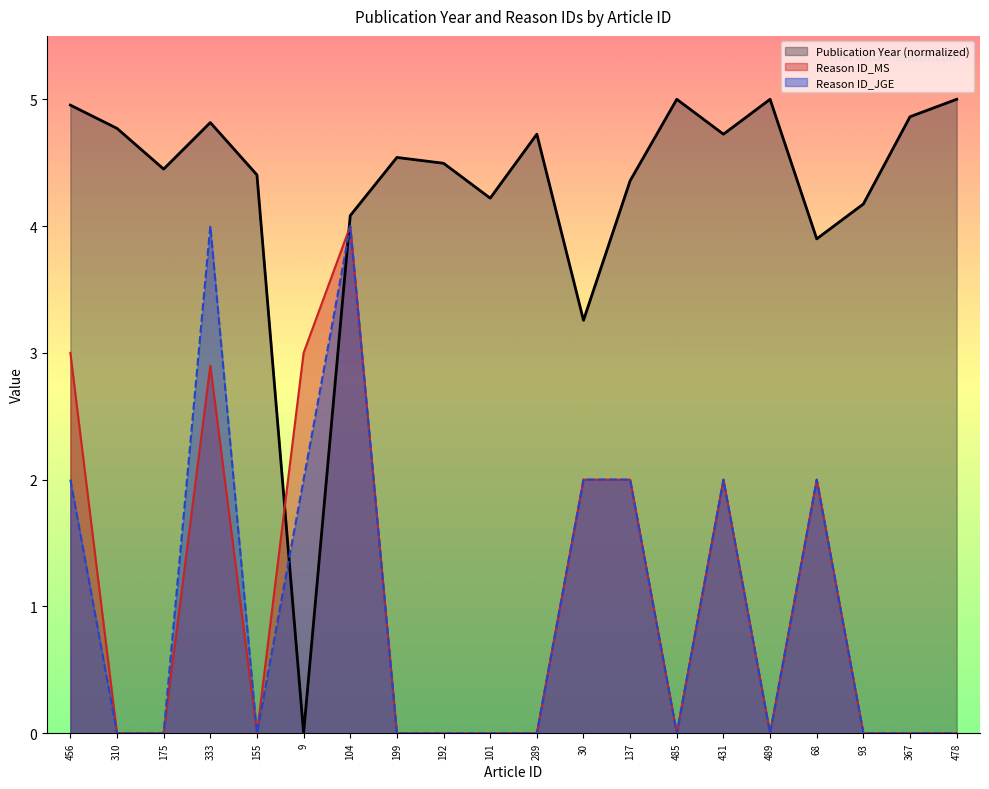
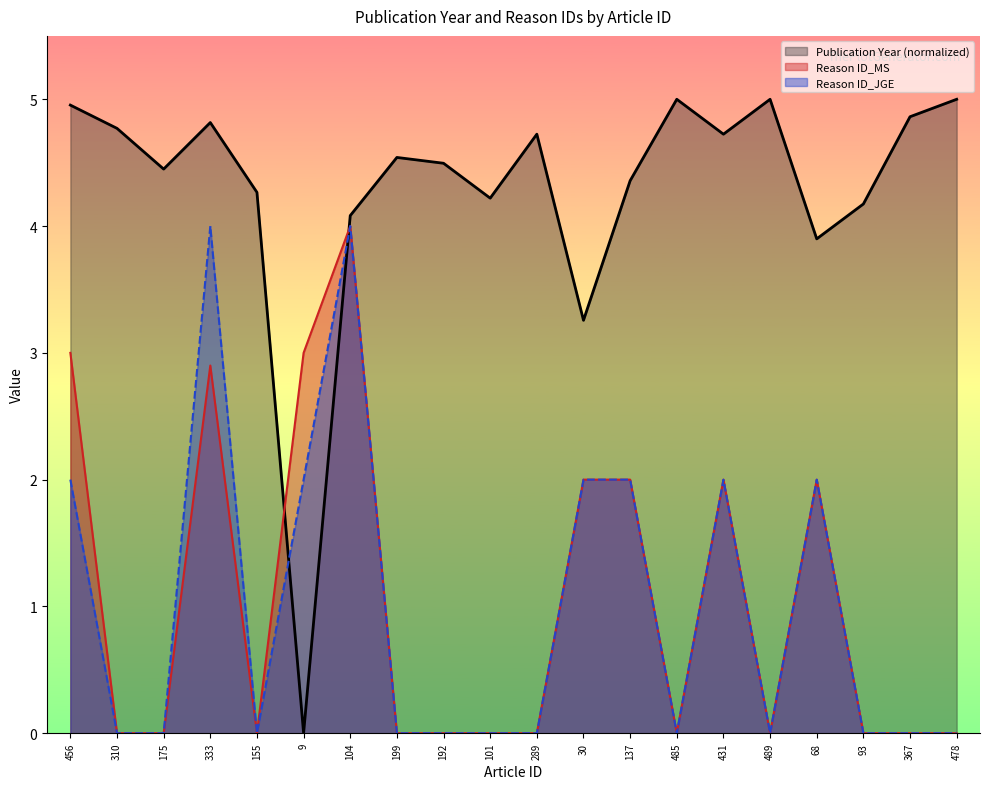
  {
    "Publication Year (normalized)": {
      "456": 4.95,
      "310": 4.77,
      "175": 4.45,
      "333": 4.82,
-     "155": 4.40,
+     "155": 4.27,
      "9": 0.00,
      "104": 4.08,
      "199": 4.54,
      "192": 4.50,
      "101": 4.22,
      "289": 4.72,
      "30": 3.26,
      "137": 4.36,
      "485": 5.00,
      "431": 4.72,
      "489": 5.00,
      "68": 3.90,
      "93": 4.17,
      "367": 4.86,
      "478": 5.00
    },
    "Reason ID_MS": {
      "456": 3.00,
      "333": 2.90,
      "9": 3.00
    },
    "Reason ID_JGE": {
      "456": 2.00,
      "333": 4.00,
      "9": 2.00
    }
  }
